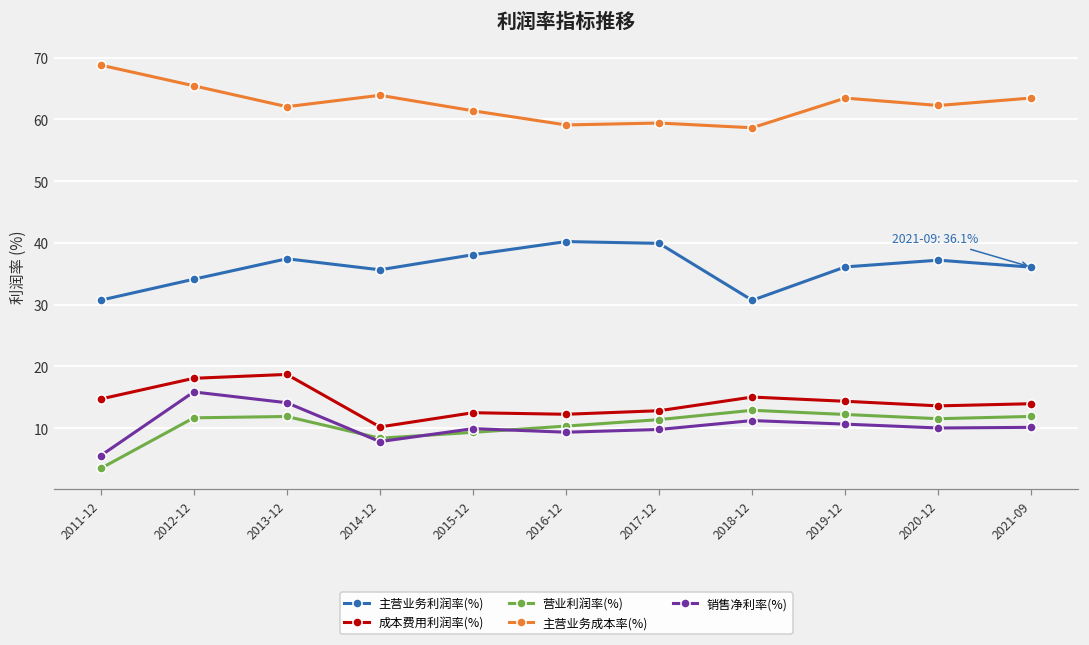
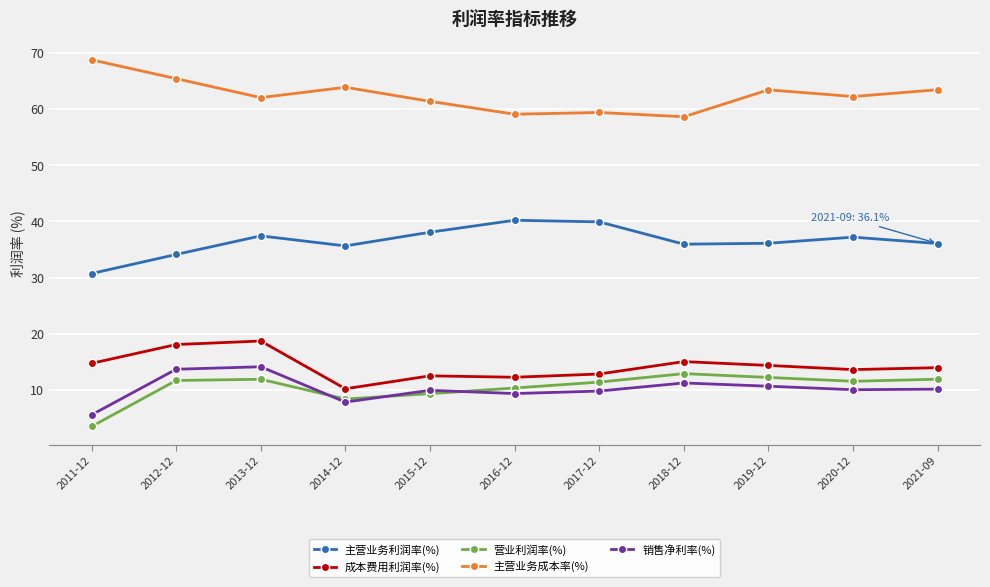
  {
    "主营业务利润率(%)": {
      "2011-12": 31,
      "2012-12": 34,
      "2013-12": 37,
      "2014-12": 36,
      "2015-12": 38,
      "2016-12": 40,
      "2017-12": 40,
-     "2018-12": 31,
+     "2018-12": 36,
      "2019-12": 36,
      "2021-09": 36
    },
    "成本费用利润率(%)": {
      "2011-12": 15,
      "2012-12": 18,
      "2013-12": 19,
      "2014-12": 10,
      "2015-12": 13,
      "2016-12": 12,
      "2017-12": 13,
      "2018-12": 15,
      "2019-12": 14,
      "2020-12": 14,
      "2021-09": 14
    },
    "营业利润率(%)": {
      "2011-12": 3,
      "2012-12": 12,
      "2013-12": 12,
      "2014-12": 8,
      "2015-12": 9,
      "2016-12": 10,
      "2017-12": 11,
      "2018-12": 13,
      "2019-12": 12,
      "2020-12": 12,
      "2021-09": 12
    },
    "主营业务成本率(%)": {
      "2011-12": 69,
      "2012-12": 65,
      "2013-12": 62,
      "2014-12": 64,
      "2015-12": 61,
      "2016-12": 59,
      "2017-12": 59,
      "2018-12": 59,
      "2019-12": 63,
      "2020-12": 62,
      "2021-09": 63
    },
    "销售净利率(%)": {
      "2011-12": 6,
-     "2012-12": 16,
+     "2012-12": 14,
      "2013-12": 14,
      "2014-12": 8,
      "2015-12": 10,
      "2016-12": 9,
      "2017-12": 10,
      "2018-12": 11,
      "2019-12": 11,
      "2020-12": 10,
      "2021-09": 10
    }
  }
